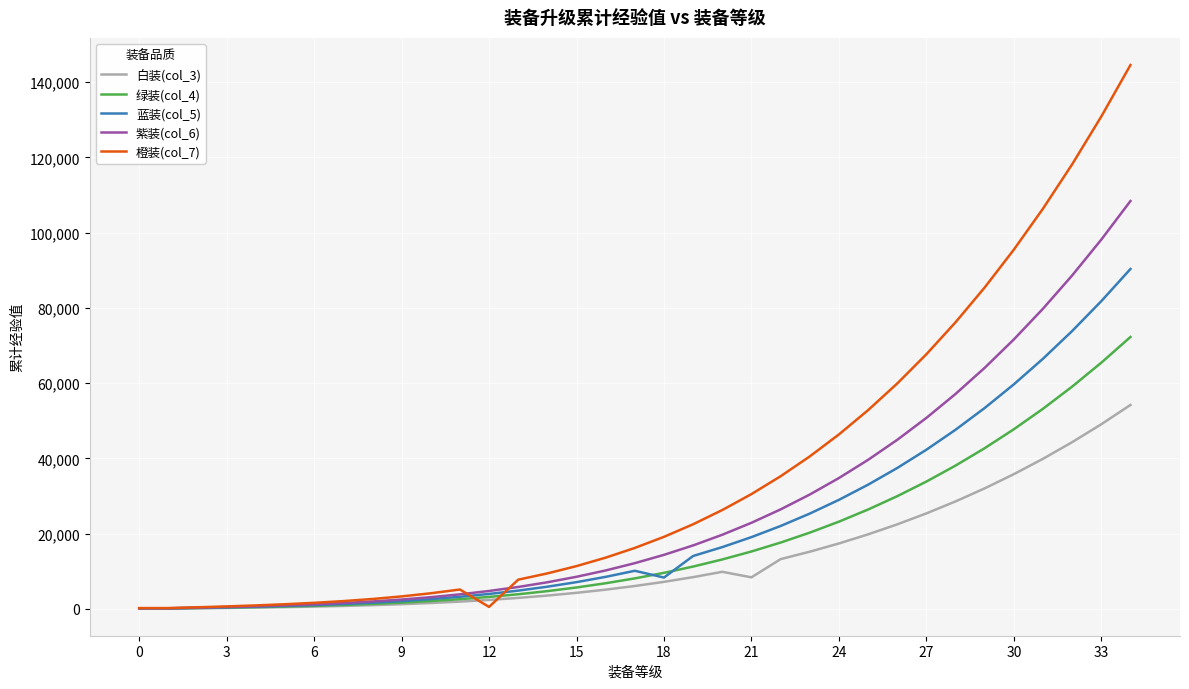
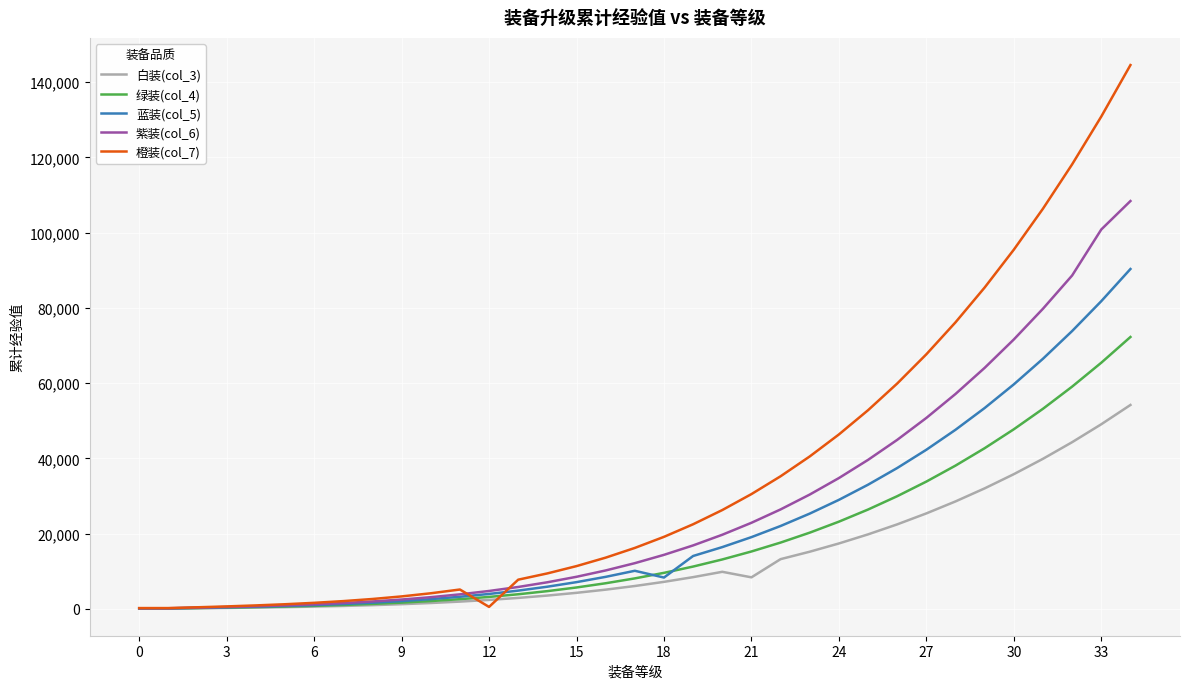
  {
    "白装(col_3)": {
      "12": "2,000",
      "15": "4,000",
      "18": "7,000",
      "21": "8,000",
      "24": "17,000",
      "27": "25,000",
      "30": "36,000",
      "33": "49,000"
    },
    "绿装(col_4)": {
      "12": "3,000",
      "15": "6,000",
      "18": "10,000",
      "21": "15,000",
      "24": "23,000",
      "27": "34,000",
      "30": "48,000",
      "33": "65,000"
    },
    "蓝装(col_5)": {
      "12": "4,000",
      "15": "7,000",
      "18": "8,000",
      "21": "19,000",
      "24": "29,000",
      "27": "42,000",
      "30": "60,000",
      "33": "82,000"
    },
    "紫装(col_6)": {
      "12": "5,000",
      "15": "9,000",
      "18": "14,000",
      "21": "23,000",
      "24": "35,000",
      "27": "51,000",
      "30": "72,000",
-     "33": "98,000"
+     "33": "101,000"
    },
    "橙装(col_7)": {
      "9": "3,000",
      "12": "1,000",
      "15": "11,000",
      "18": "19,000",
      "21": "31,000",
      "24": "46,000",
      "27": "68,000",
      "30": "95,000",
      "33": "131,000"
    }
  }
